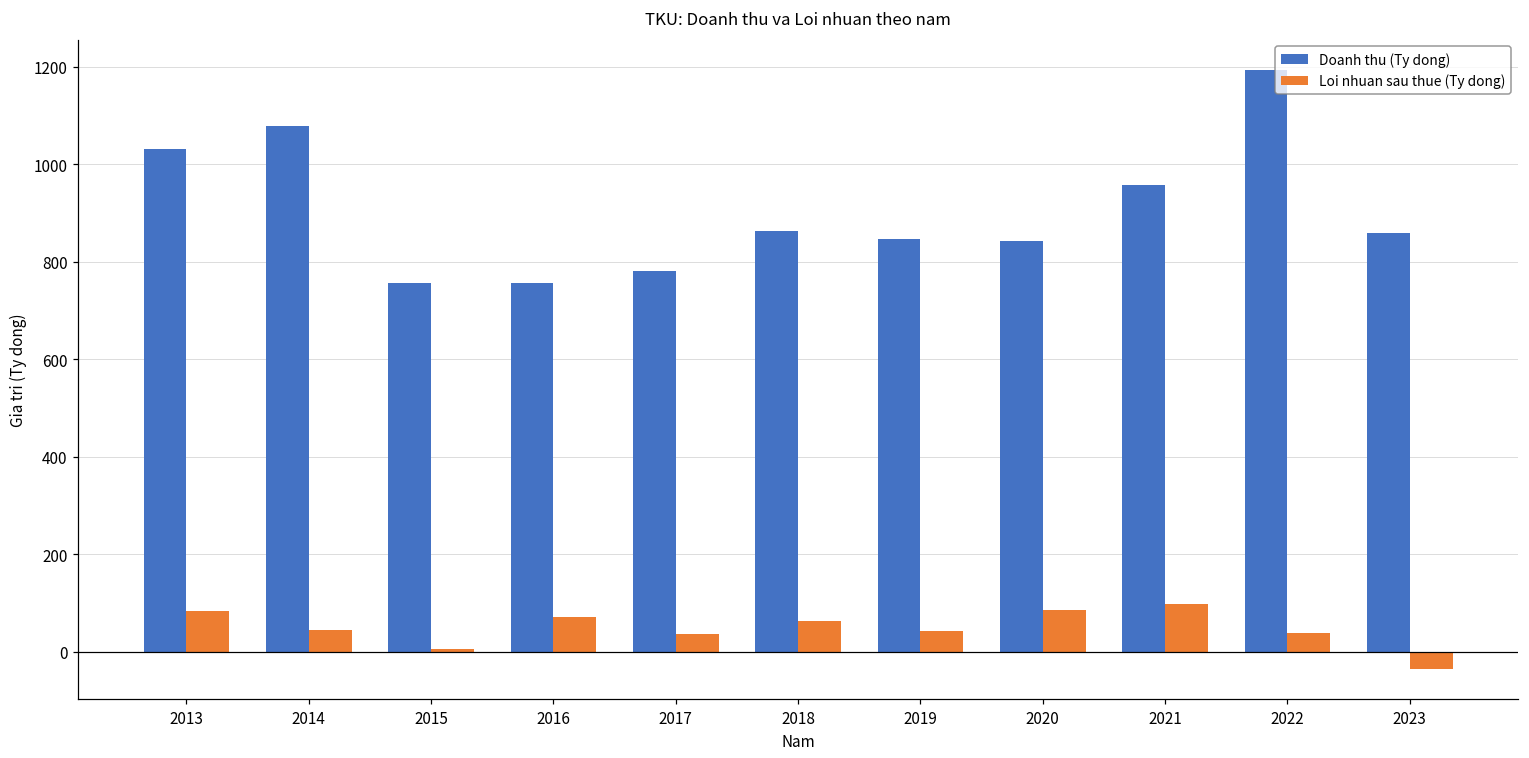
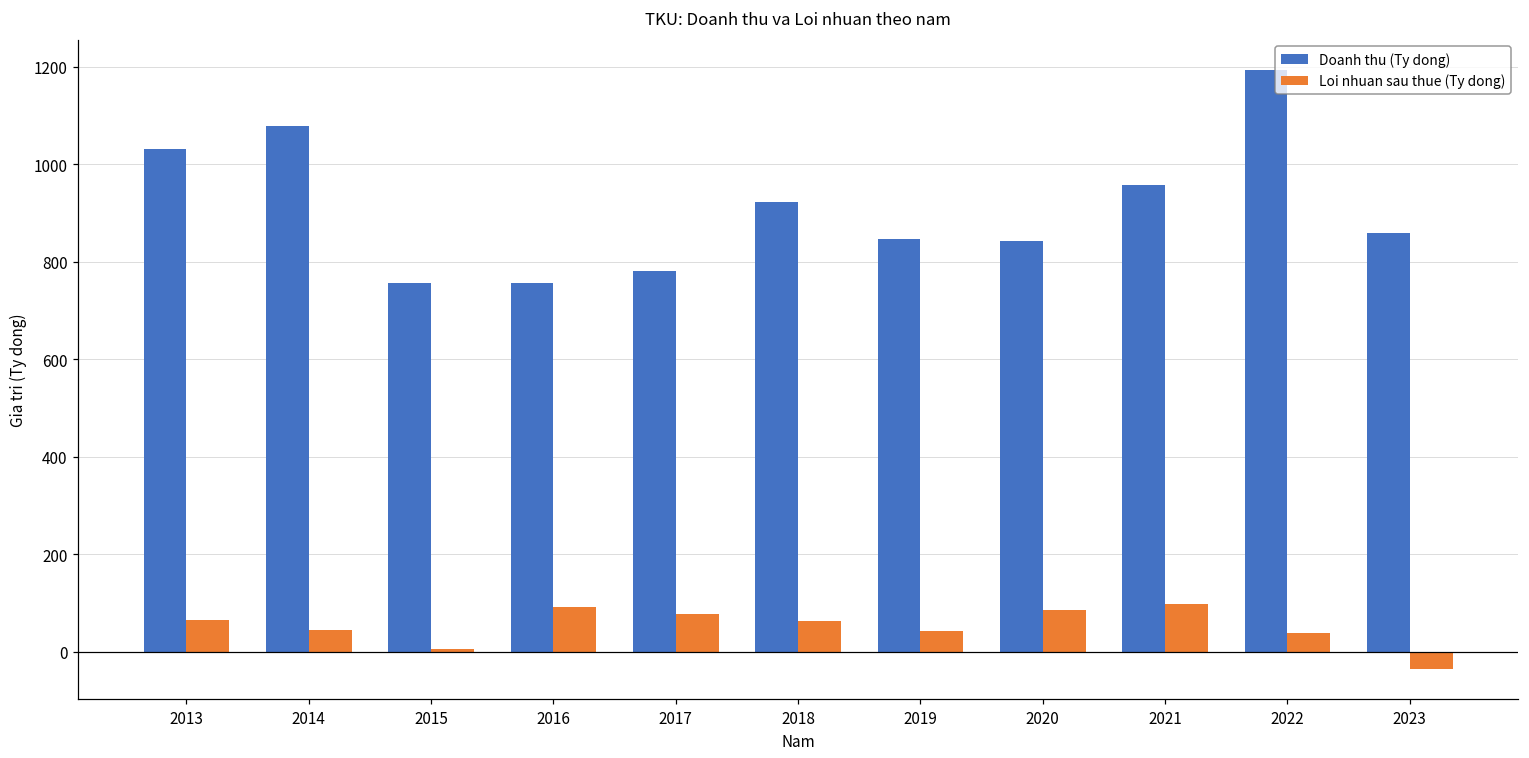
  {
    "Doanh thu (Ty dong)": {
      "2013": 1030,
      "2014": 1080,
      "2015": 760,
      "2016": 760,
      "2017": 780,
-     "2018": 860,
+     "2018": 920,
      "2019": 850,
      "2020": 840,
      "2021": 960,
      "2022": 1190,
      "2023": 860
    },
    "Loi nhuan sau thue (Ty dong)": {
-     "2013": 80,
+     "2013": 60,
      "2014": 40,
-     "2016": 70,
-     "2017": 40,
+     "2016": 90,
+     "2017": 80,
      "2018": 60,
      "2019": 40,
      "2020": 90,
      "2021": 100,
      "2022": 40,
      "2023": -40
    }
  }
